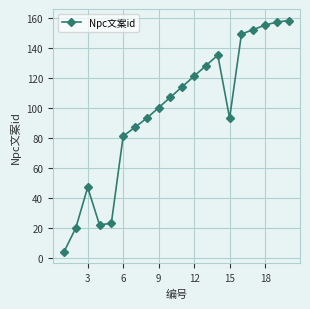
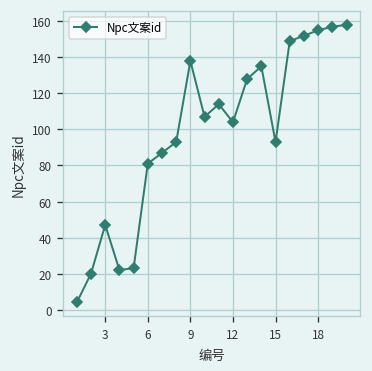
  {
    "3": 47,
    "6": 81,
-   "9": 100,
-   "12": 121,
+   "9": 138,
+   "12": 104,
    "15": 93,
    "18": 155
  }
